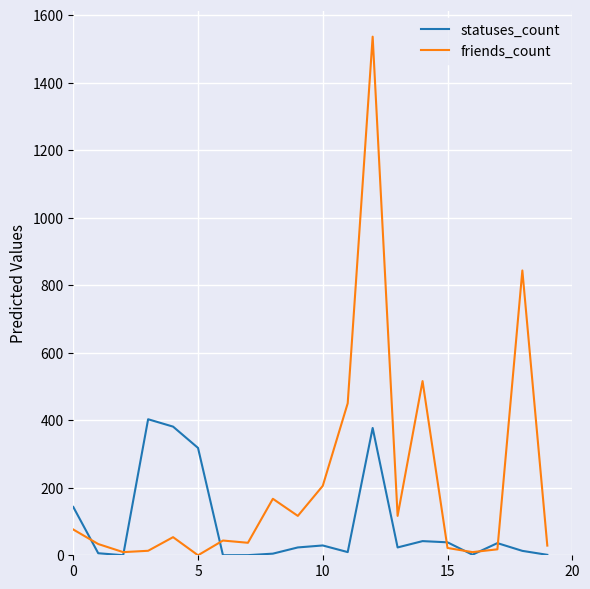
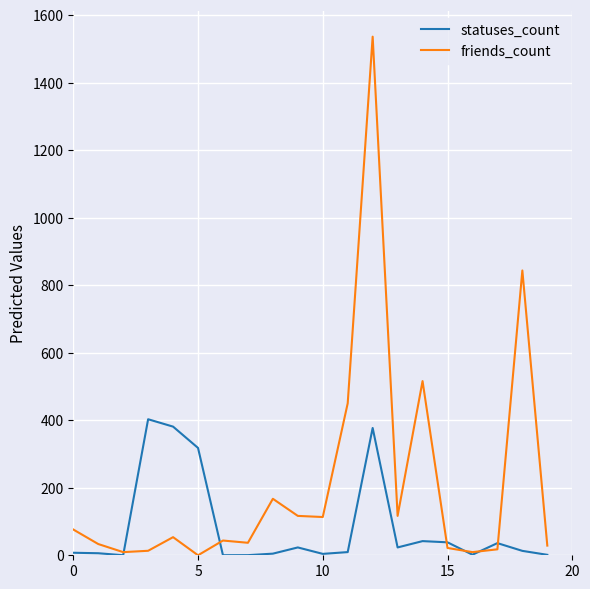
  {
    "statuses_count": {
-     "0": 140,
+     "0": 10,
      "5": 320,
-     "10": 30,
+     "10": 0,
      "15": 40
    },
    "friends_count": {
      "0": 80,
      "5": 0,
-     "10": 210,
+     "10": 110,
      "15": 20
    }
  }
